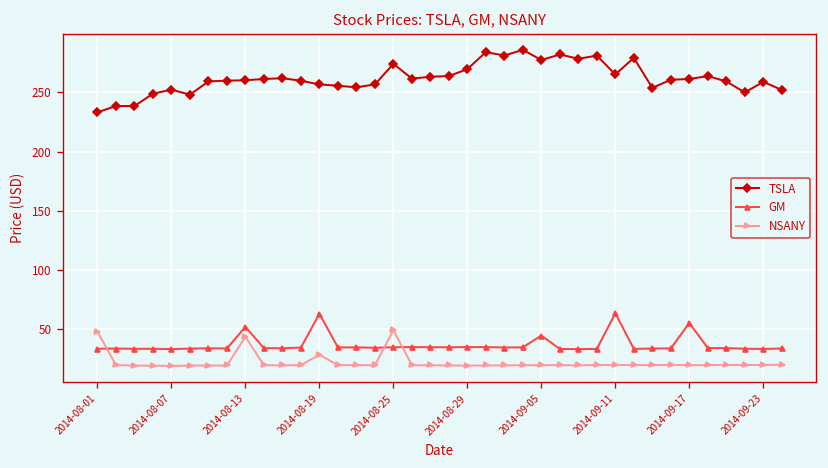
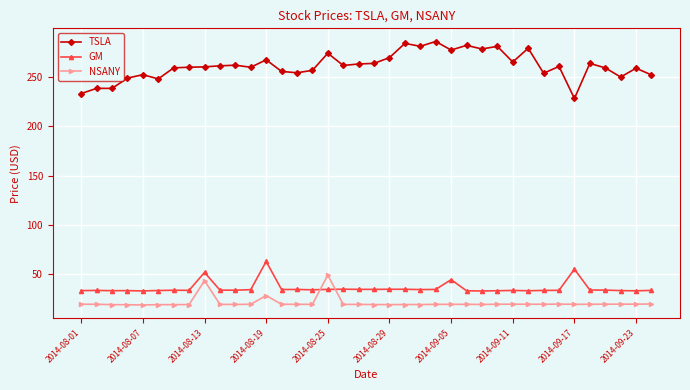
  {
    "TSLA": {
      "2014-08-01": 230,
      "2014-08-07": 250,
      "2014-08-13": 260,
-     "2014-08-19": 260,
+     "2014-08-19": 270,
      "2014-08-25": 270,
      "2014-08-29": 270,
      "2014-09-05": 280,
      "2014-09-11": 270,
-     "2014-09-17": 260,
+     "2014-09-17": 230,
      "2014-09-23": 260
    },
    "GM": {
      "2014-08-01": 30,
      "2014-08-07": 30,
      "2014-08-13": 50,
      "2014-08-19": 60,
      "2014-08-25": 30,
      "2014-08-29": 30,
      "2014-09-05": 40,
-     "2014-09-11": 60,
+     "2014-09-11": 30,
      "2014-09-17": 60,
      "2014-09-23": 30
    },
    "NSANY": {
-     "2014-08-01": 50,
+     "2014-08-01": 20,
      "2014-08-07": 20,
      "2014-08-13": 40,
      "2014-08-19": 30,
      "2014-08-25": 50,
      "2014-08-29": 20,
      "2014-09-05": 20,
      "2014-09-11": 20,
      "2014-09-17": 20,
      "2014-09-23": 20
    }
  }
